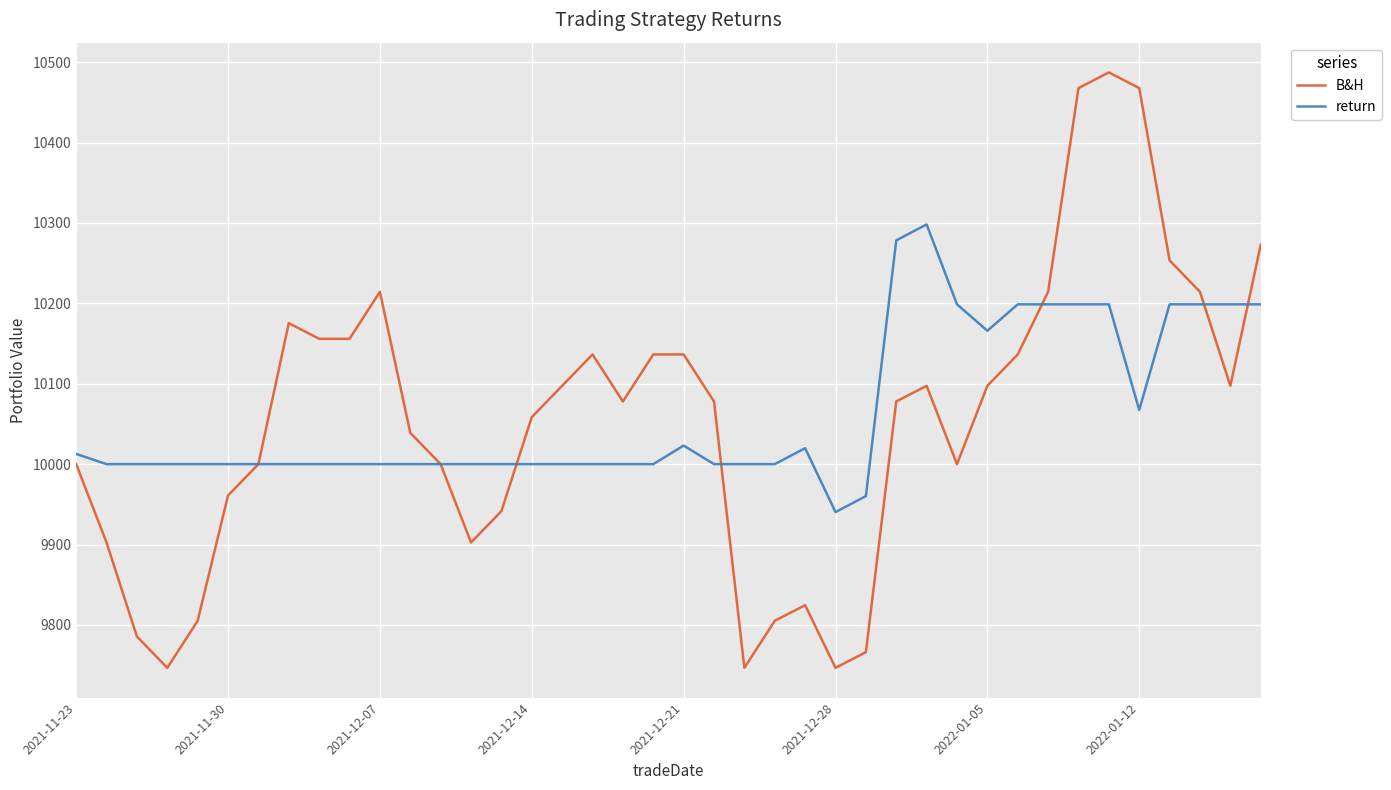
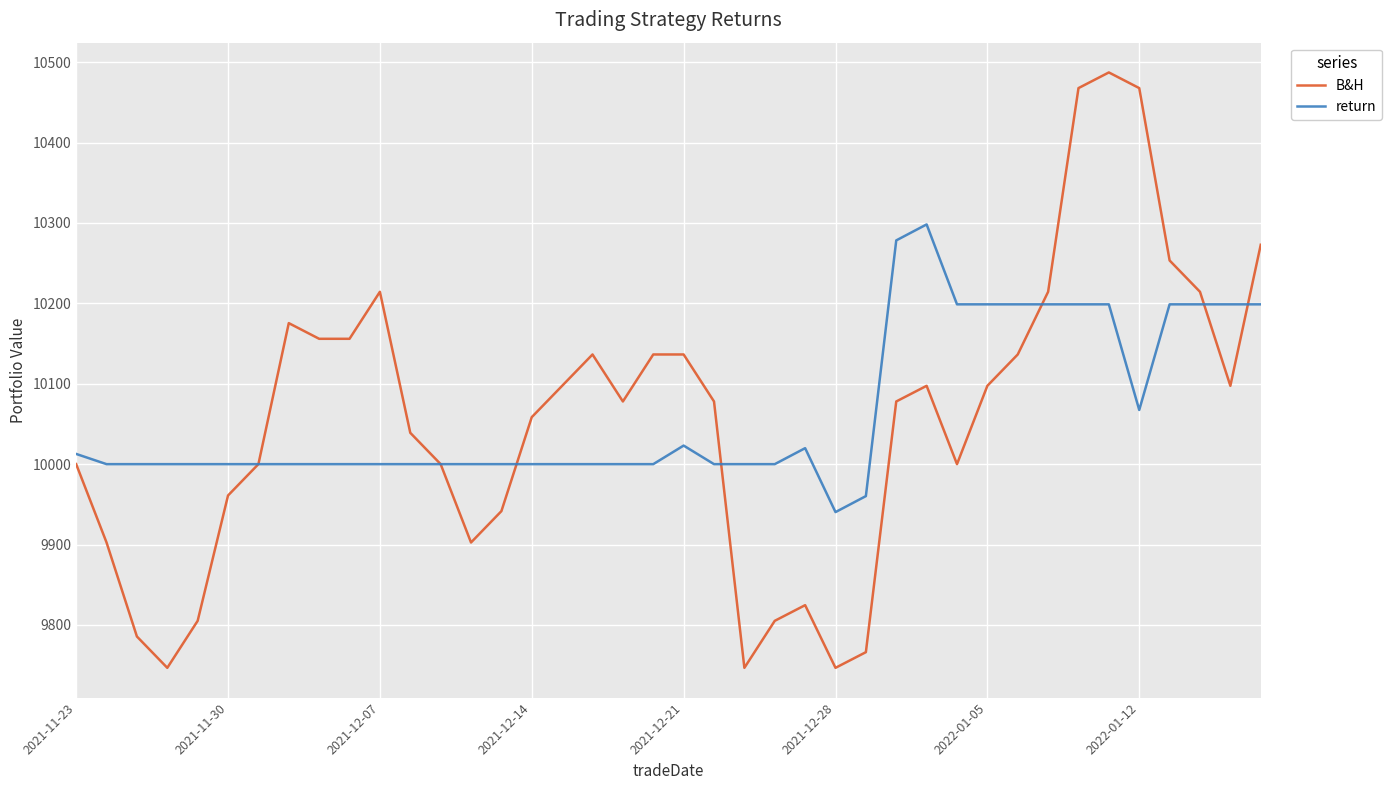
  {
    "B&H": {
      "2021-11-23": 10000,
      "2021-11-30": 9960,
      "2021-12-07": 10210,
      "2021-12-14": 10060,
      "2021-12-21": 10140,
      "2021-12-28": 9750,
      "2022-01-05": 10100,
      "2022-01-12": 10470
    },
    "return": {
      "2021-11-23": 10010,
      "2021-11-30": 10000,
      "2021-12-07": 10000,
      "2021-12-14": 10000,
      "2021-12-21": 10020,
      "2021-12-28": 9940,
-     "2022-01-05": 10170,
+     "2022-01-05": 10200,
      "2022-01-12": 10070
    }
  }
